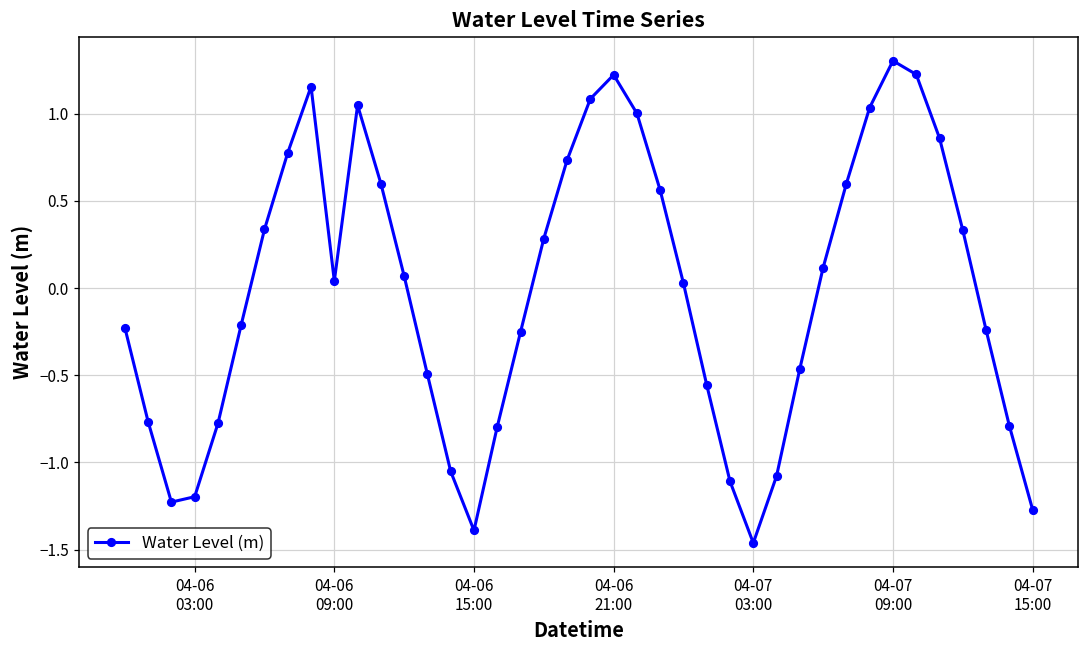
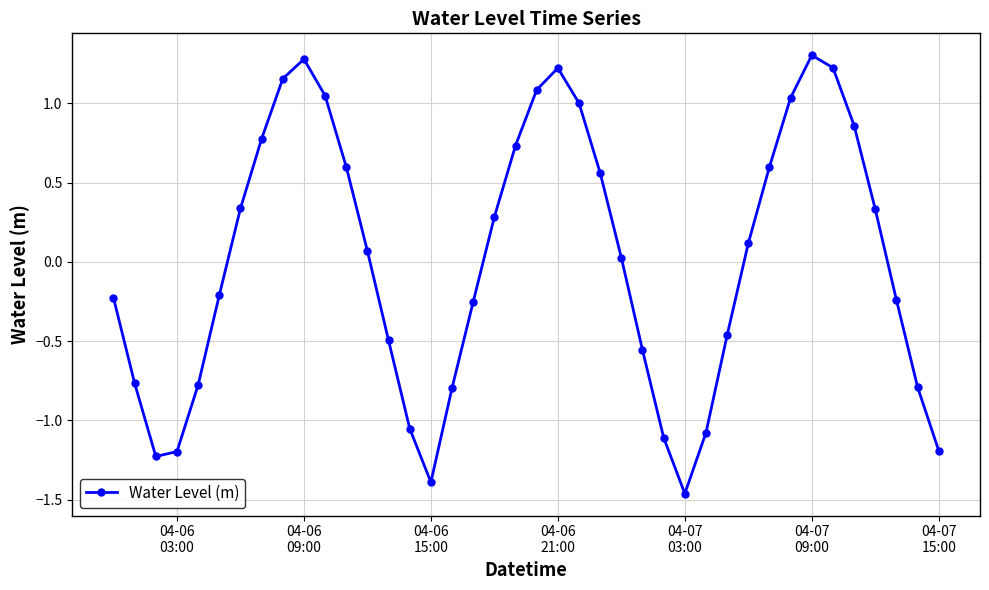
  {
    "04-06 03:00": -1.20,
-   "04-06 09:00": 0.04,
+   "04-06 09:00": 1.28,
    "04-06 15:00": -1.39,
    "04-06 21:00": 1.22,
    "04-07 03:00": -1.46,
    "04-07 09:00": 1.30,
-   "04-07 15:00": -1.27
+   "04-07 15:00": -1.19
  }
